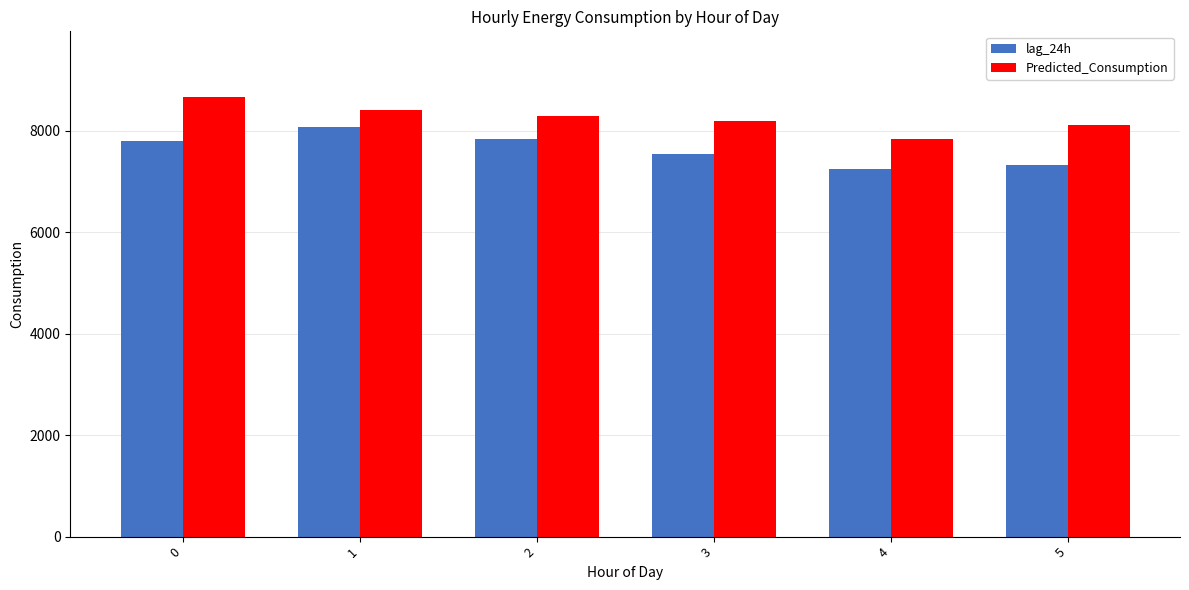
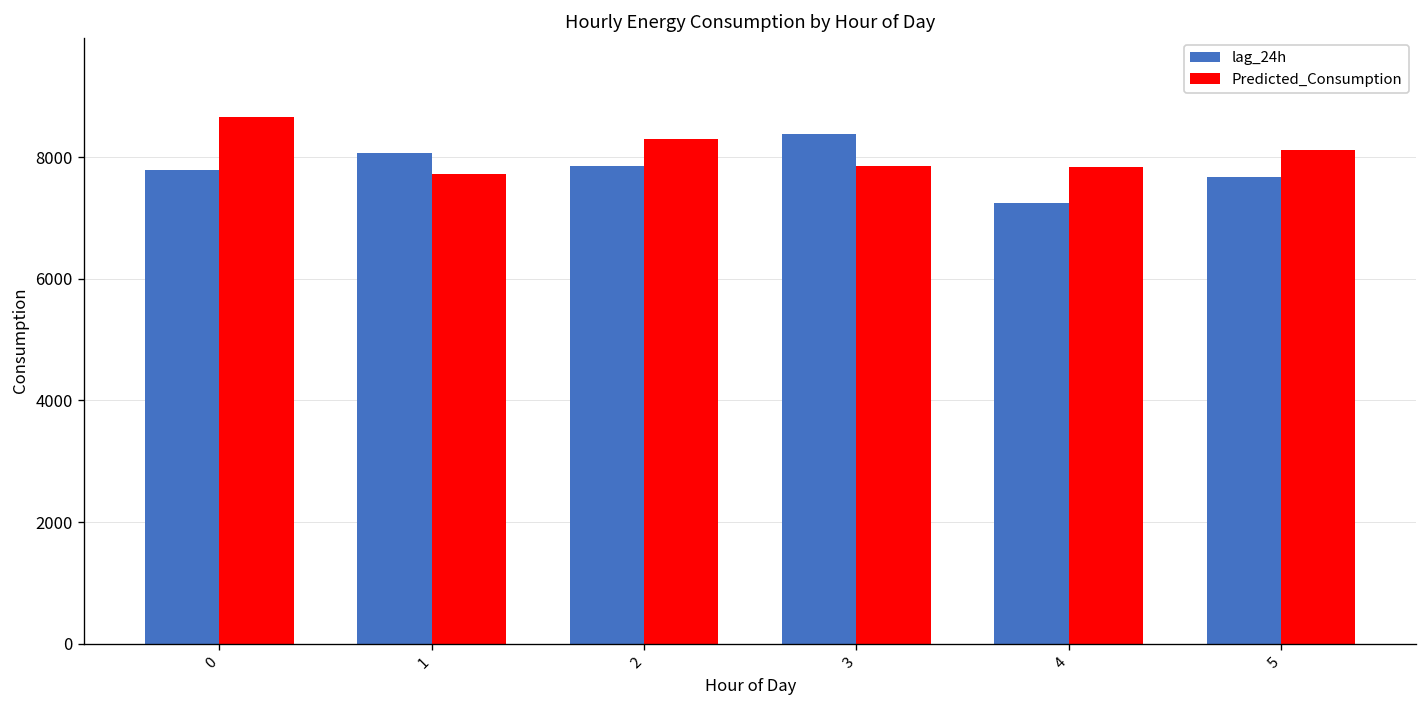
  {
    "lag_24h": {
      "0": 7800,
      "1": 8100,
      "2": 7800,
-     "3": 7500,
+     "3": 8400,
      "4": 7200,
-     "5": 7300
+     "5": 7700
    },
    "Predicted_Consumption": {
      "0": 8700,
-     "1": 8400,
+     "1": 7700,
      "2": 8300,
-     "3": 8200,
+     "3": 7900,
      "4": 7800,
      "5": 8100
    }
  }
